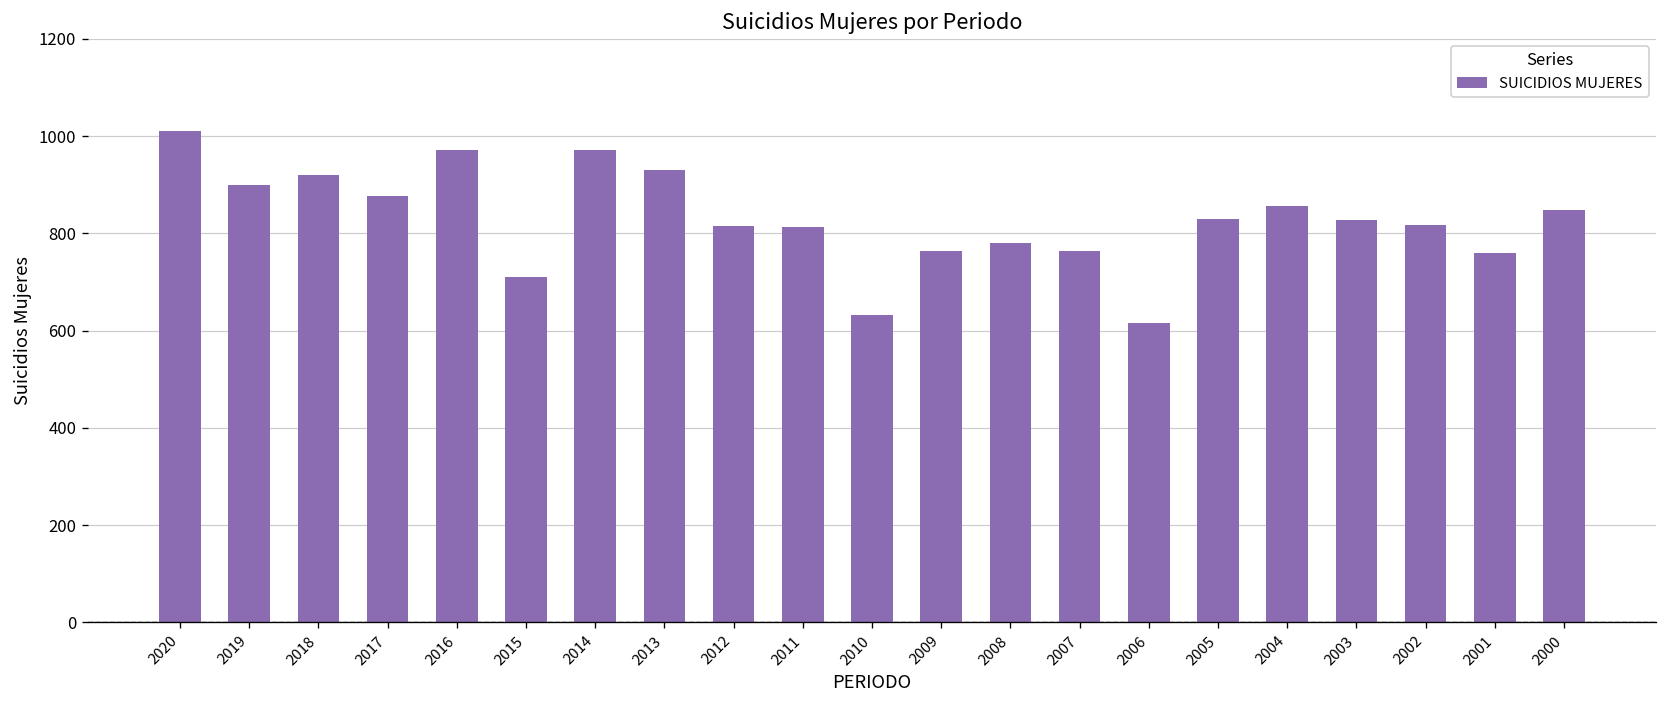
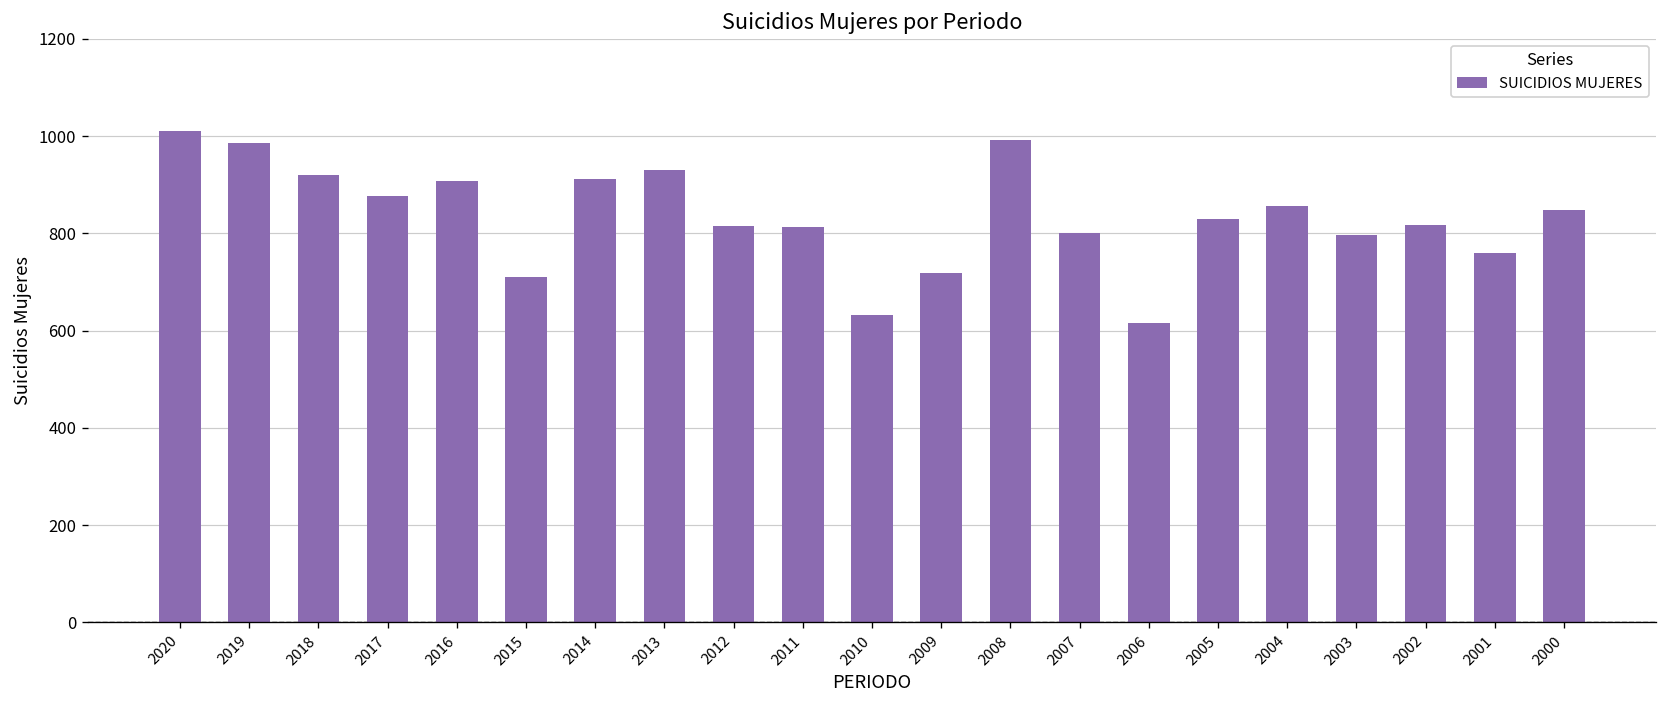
  {
    "2020": 1010,
-   "2019": 900,
+   "2019": 990,
    "2018": 920,
    "2017": 880,
-   "2016": 970,
+   "2016": 910,
    "2015": 710,
-   "2014": 970,
+   "2014": 910,
    "2013": 930,
    "2012": 820,
    "2011": 810,
    "2010": 630,
-   "2009": 760,
-   "2008": 780,
-   "2007": 760,
+   "2009": 720,
+   "2008": 990,
+   "2007": 800,
    "2006": 620,
    "2005": 830,
    "2004": 860,
-   "2003": 830,
+   "2003": 800,
    "2002": 820,
    "2001": 760,
    "2000": 850
  }
